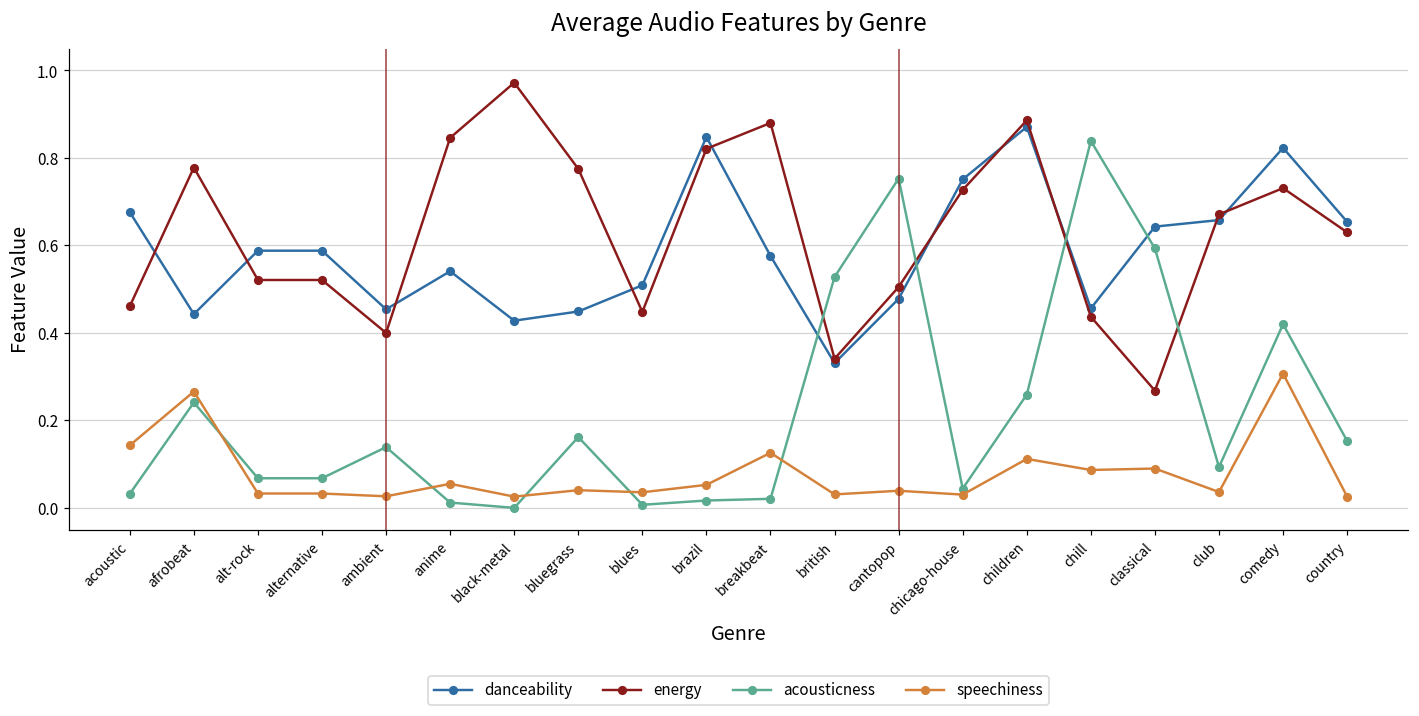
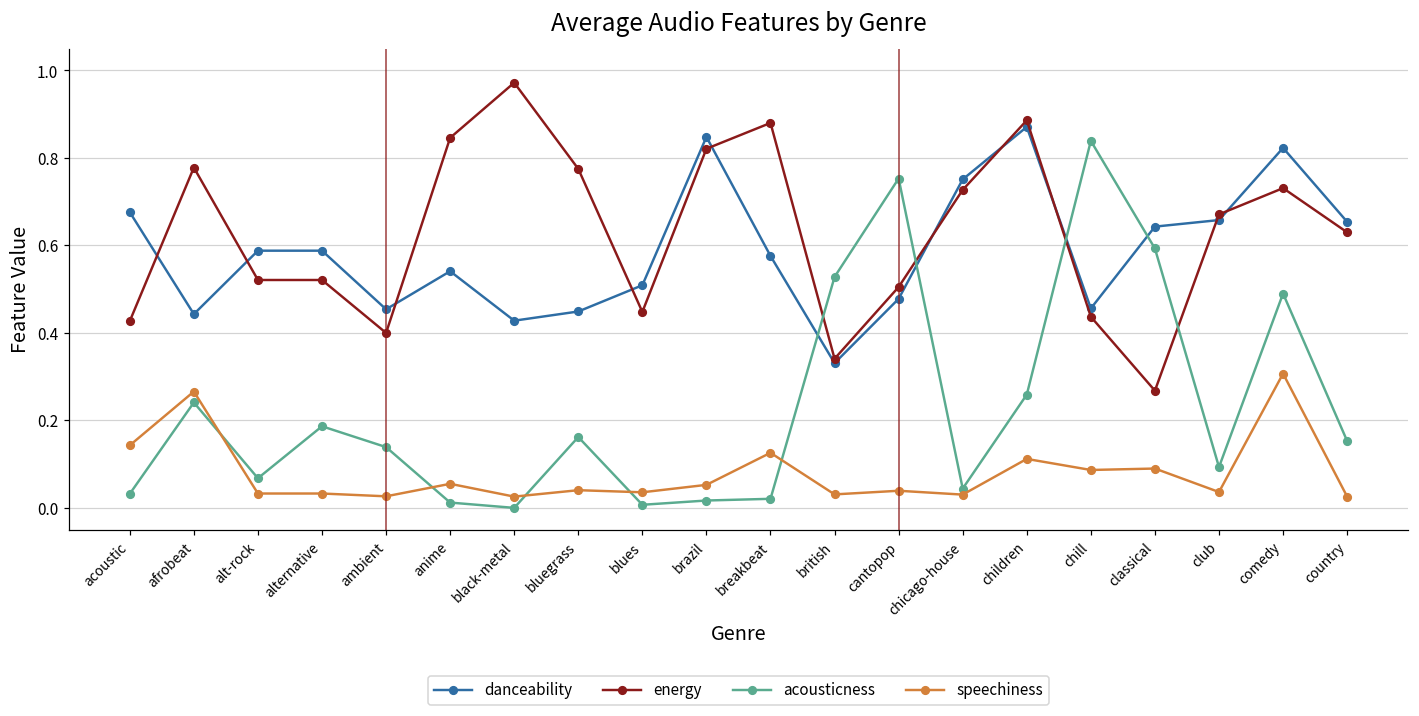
  {
    "danceability": {
      "acoustic": 0.68,
      "afrobeat": 0.44,
      "alt-rock": 0.59,
      "alternative": 0.59,
      "ambient": 0.45,
      "anime": 0.54,
      "black-metal": 0.43,
      "bluegrass": 0.45,
      "blues": 0.51,
      "brazil": 0.85,
      "breakbeat": 0.58,
      "british": 0.33,
      "cantopop": 0.48,
      "chicago-house": 0.75,
      "children": 0.87,
      "chill": 0.46,
      "classical": 0.64,
      "club": 0.66,
      "comedy": 0.82,
      "country": 0.65
    },
    "energy": {
-     "acoustic": 0.46,
+     "acoustic": 0.43,
      "afrobeat": 0.78,
      "alt-rock": 0.52,
      "alternative": 0.52,
      "ambient": 0.40,
      "anime": 0.85,
      "black-metal": 0.97,
      "bluegrass": 0.78,
      "blues": 0.45,
      "brazil": 0.82,
      "breakbeat": 0.88,
      "british": 0.34,
      "cantopop": 0.51,
      "chicago-house": 0.73,
      "children": 0.89,
      "chill": 0.44,
      "classical": 0.27,
      "club": 0.67,
      "comedy": 0.73,
      "country": 0.63
    },
    "acousticness": {
      "acoustic": 0.03,
      "afrobeat": 0.24,
      "alt-rock": 0.07,
-     "alternative": 0.07,
+     "alternative": 0.19,
      "ambient": 0.14,
      "anime": 0.01,
      "black-metal": 0.00,
      "bluegrass": 0.16,
      "blues": 0.01,
      "brazil": 0.02,
      "breakbeat": 0.02,
      "british": 0.53,
      "cantopop": 0.75,
      "chicago-house": 0.04,
      "children": 0.26,
      "chill": 0.84,
      "classical": 0.59,
      "club": 0.09,
-     "comedy": 0.42,
+     "comedy": 0.49,
      "country": 0.15
    },
    "speechiness": {
      "acoustic": 0.14,
      "afrobeat": 0.27,
      "alt-rock": 0.03,
      "alternative": 0.03,
      "ambient": 0.03,
      "anime": 0.06,
      "black-metal": 0.03,
      "bluegrass": 0.04,
      "blues": 0.04,
      "brazil": 0.05,
      "breakbeat": 0.13,
      "british": 0.03,
      "cantopop": 0.04,
      "chicago-house": 0.03,
      "children": 0.11,
      "chill": 0.09,
      "classical": 0.09,
      "club": 0.04,
      "comedy": 0.31,
      "country": 0.03
    }
  }
